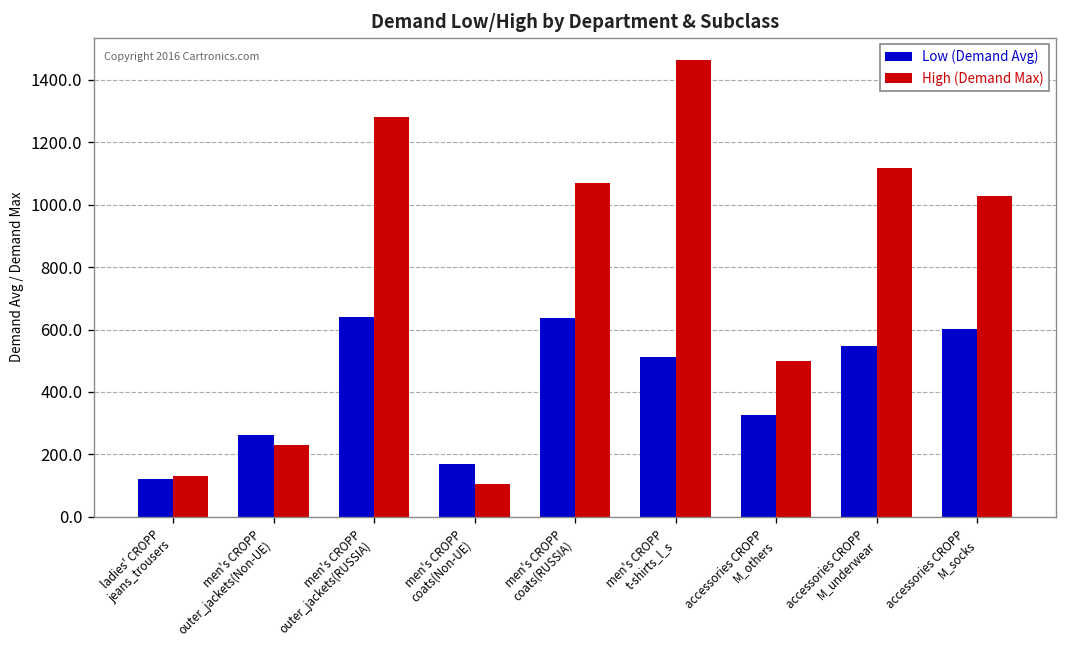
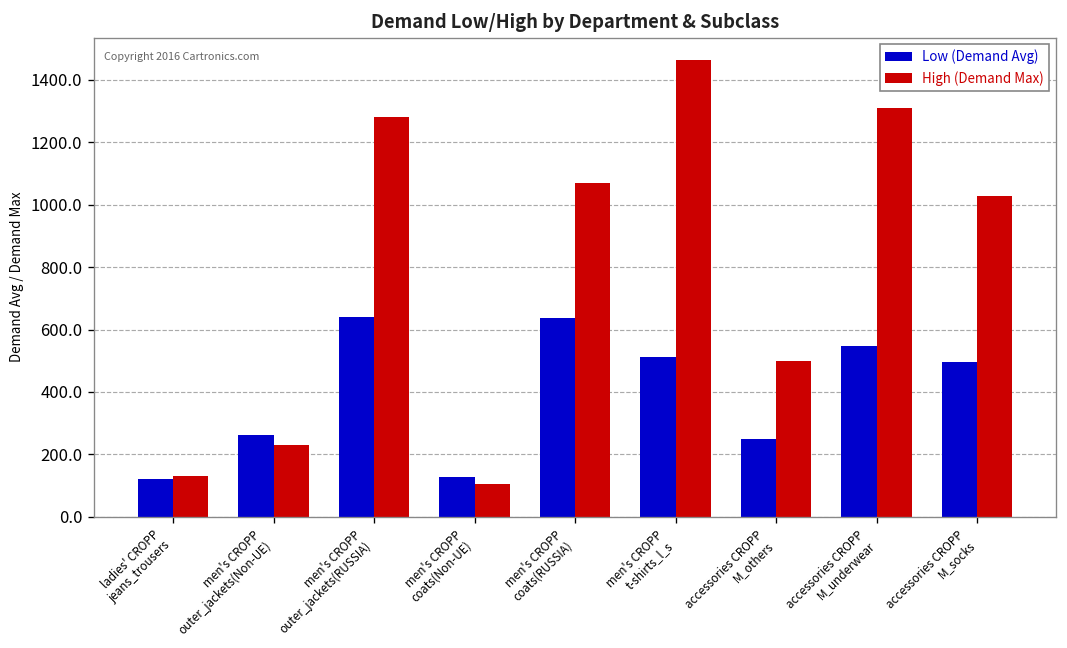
  {
    "Low (Demand Avg)": {
      "ladies' CROPP jeans_trousers": 120,
      "men's CROPP outer_jackets(Non-UE)": 260,
      "men's CROPP outer_jackets(RUSSIA)": 640,
-     "men's CROPP coats(Non-UE)": 170,
+     "men's CROPP coats(Non-UE)": 130,
      "men's CROPP coats(RUSSIA)": 640,
      "men's CROPP t-shirts_l_s": 510,
-     "accessories CROPP M_others": 320,
+     "accessories CROPP M_others": 250,
      "accessories CROPP M_underwear": 550,
-     "accessories CROPP M_socks": 600
+     "accessories CROPP M_socks": 500
    },
    "High (Demand Max)": {
      "ladies' CROPP jeans_trousers": 130,
      "men's CROPP outer_jackets(Non-UE)": 230,
      "men's CROPP outer_jackets(RUSSIA)": 1280,
      "men's CROPP coats(Non-UE)": 110,
      "men's CROPP coats(RUSSIA)": 1070,
      "men's CROPP t-shirts_l_s": 1460,
      "accessories CROPP M_others": 500,
-     "accessories CROPP M_underwear": 1120,
+     "accessories CROPP M_underwear": 1310,
      "accessories CROPP M_socks": 1030
    }
  }
